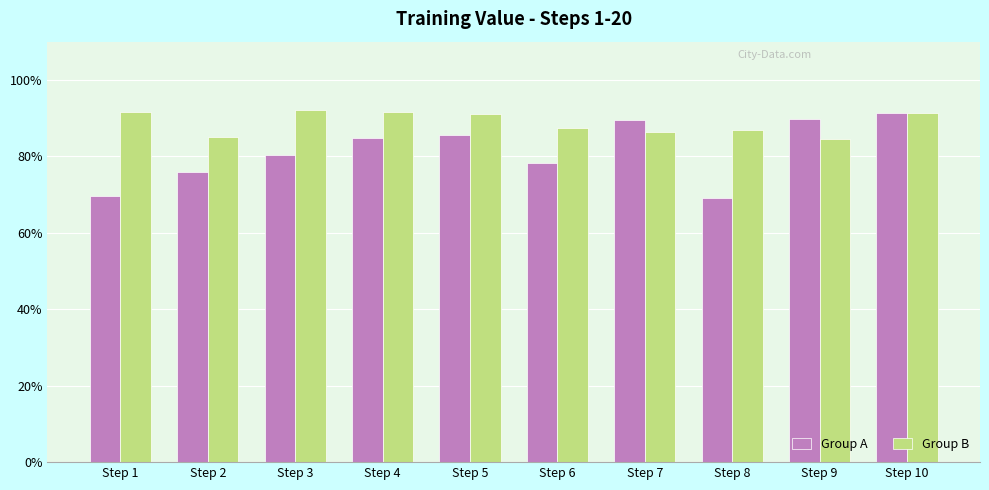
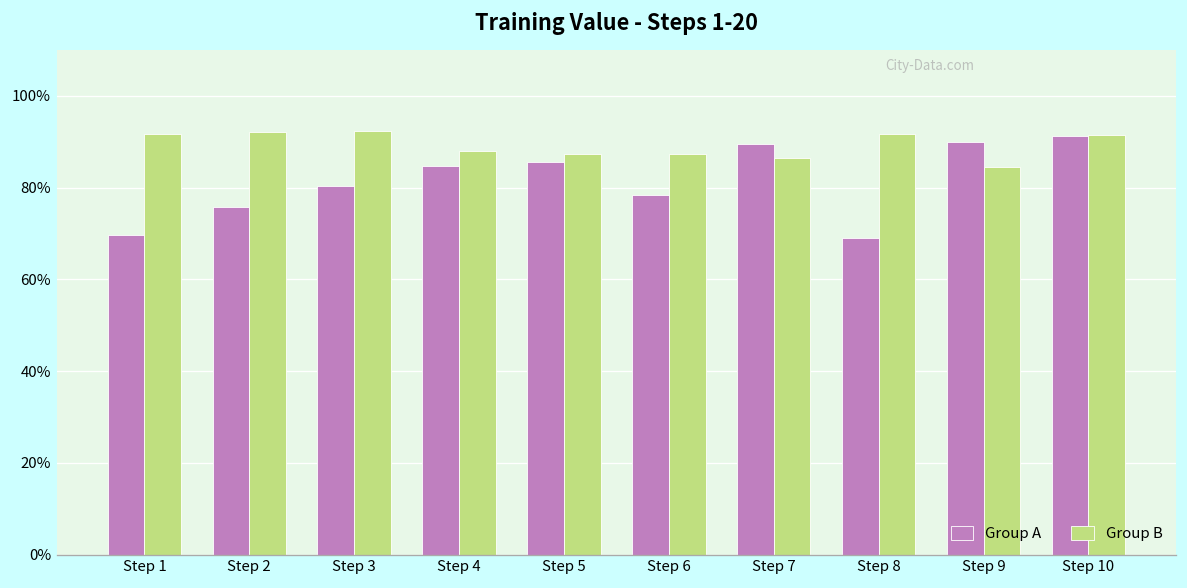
  {
    "Group A": {
      "Step 1": "70%",
      "Step 2": "76%",
      "Step 3": "80%",
      "Step 4": "85%",
      "Step 5": "86%",
      "Step 6": "78%",
      "Step 7": "90%",
      "Step 8": "69%",
      "Step 9": "90%",
      "Step 10": "91%"
    },
    "Group B": {
      "Step 1": "92%",
-     "Step 2": "85%",
+     "Step 2": "92%",
      "Step 3": "92%",
-     "Step 4": "91%",
-     "Step 5": "91%",
+     "Step 4": "88%",
+     "Step 5": "87%",
      "Step 6": "87%",
      "Step 7": "86%",
-     "Step 8": "87%",
+     "Step 8": "92%",
      "Step 9": "85%",
      "Step 10": "91%"
    }
  }
